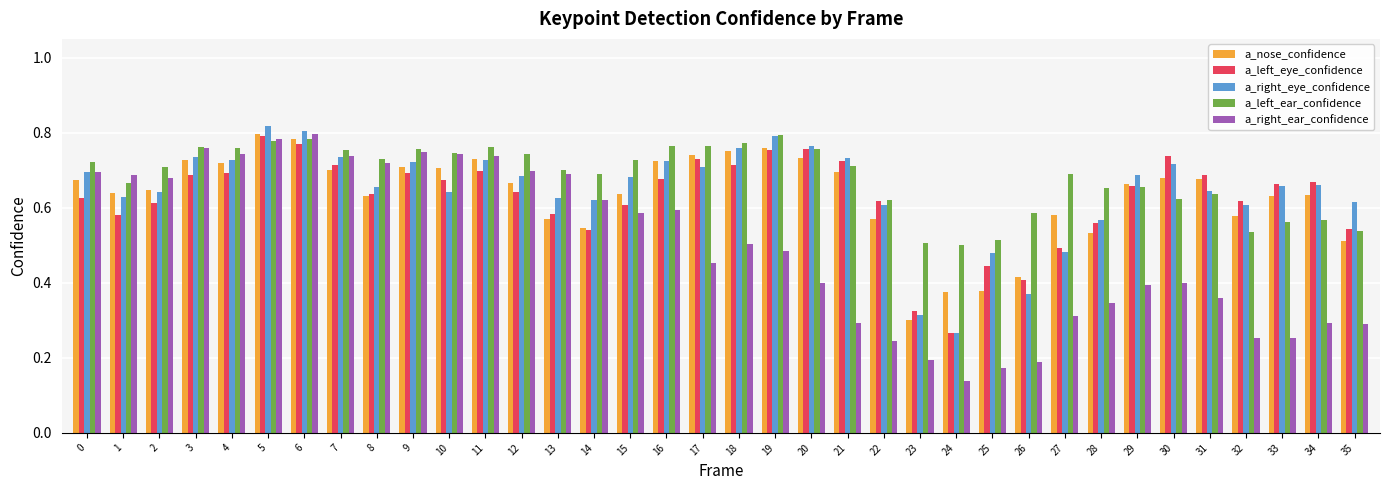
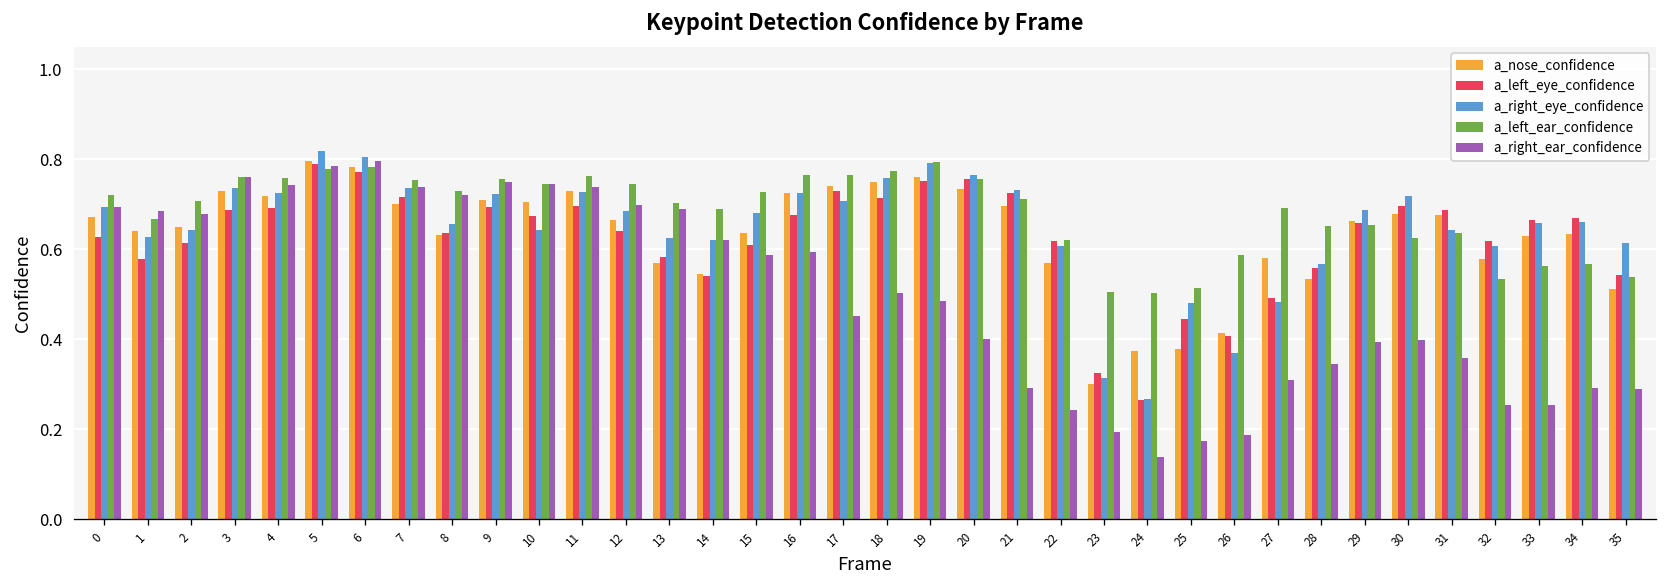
  {
    "a_nose_confidence": {
      "0": 0.67,
      "1": 0.64,
      "2": 0.65,
      "3": 0.73,
      "4": 0.72,
      "5": 0.80,
      "6": 0.78,
      "7": 0.70,
      "8": 0.63,
      "9": 0.71,
      "10": 0.71,
      "11": 0.73,
      "12": 0.67,
      "13": 0.57,
      "14": 0.55,
      "15": 0.64,
      "16": 0.73,
      "17": 0.74,
      "18": 0.75,
      "19": 0.76,
      "20": 0.73,
      "21": 0.70,
      "22": 0.57,
      "23": 0.30,
      "24": 0.37,
      "25": 0.38,
      "26": 0.41,
      "27": 0.58,
      "28": 0.53,
      "29": 0.66,
      "30": 0.68,
      "31": 0.68,
      "32": 0.58,
      "33": 0.63,
      "34": 0.63,
      "35": 0.51
    },
    "a_left_eye_confidence": {
      "0": 0.63,
      "1": 0.58,
      "2": 0.61,
      "3": 0.69,
      "4": 0.69,
      "5": 0.79,
      "6": 0.77,
      "7": 0.72,
      "8": 0.64,
      "9": 0.69,
      "10": 0.67,
      "11": 0.70,
      "12": 0.64,
      "13": 0.58,
      "14": 0.54,
      "15": 0.61,
      "16": 0.68,
      "17": 0.73,
      "18": 0.71,
      "19": 0.75,
      "20": 0.76,
      "21": 0.72,
      "22": 0.62,
      "23": 0.32,
      "24": 0.27,
      "25": 0.44,
      "26": 0.41,
      "27": 0.49,
      "28": 0.56,
      "29": 0.66,
-     "30": 0.74,
+     "30": 0.70,
      "31": 0.69,
      "32": 0.62,
      "33": 0.66,
      "34": 0.67,
      "35": 0.54
    },
    "a_right_eye_confidence": {
      "0": 0.69,
      "1": 0.63,
      "2": 0.64,
      "3": 0.74,
      "4": 0.73,
      "5": 0.82,
      "6": 0.80,
      "7": 0.74,
      "8": 0.66,
      "9": 0.72,
      "10": 0.64,
      "11": 0.73,
      "12": 0.69,
      "13": 0.63,
      "14": 0.62,
      "15": 0.68,
      "16": 0.72,
      "17": 0.71,
      "18": 0.76,
      "19": 0.79,
      "20": 0.76,
      "21": 0.73,
      "22": 0.61,
      "23": 0.31,
      "24": 0.27,
      "25": 0.48,
      "26": 0.37,
      "27": 0.48,
      "28": 0.57,
      "29": 0.69,
      "30": 0.72,
      "31": 0.64,
      "32": 0.61,
      "33": 0.66,
      "34": 0.66,
      "35": 0.61
    },
    "a_left_ear_confidence": {
      "0": 0.72,
      "1": 0.67,
      "2": 0.71,
      "3": 0.76,
      "4": 0.76,
      "5": 0.78,
      "6": 0.78,
      "7": 0.75,
      "8": 0.73,
      "9": 0.76,
      "10": 0.75,
      "11": 0.76,
      "12": 0.74,
      "13": 0.70,
      "14": 0.69,
      "15": 0.73,
      "16": 0.76,
      "17": 0.76,
      "18": 0.77,
      "19": 0.79,
      "20": 0.76,
      "21": 0.71,
      "22": 0.62,
      "23": 0.51,
      "24": 0.50,
      "25": 0.51,
      "26": 0.59,
      "27": 0.69,
      "28": 0.65,
      "29": 0.65,
      "30": 0.62,
      "31": 0.64,
      "32": 0.53,
      "33": 0.56,
      "34": 0.57,
      "35": 0.54
    },
    "a_right_ear_confidence": {
      "0": 0.69,
      "1": 0.69,
      "2": 0.68,
      "3": 0.76,
      "4": 0.74,
      "5": 0.78,
      "6": 0.80,
      "7": 0.74,
      "8": 0.72,
      "9": 0.75,
      "10": 0.74,
      "11": 0.74,
      "12": 0.70,
      "13": 0.69,
      "14": 0.62,
      "15": 0.59,
      "16": 0.59,
      "17": 0.45,
      "18": 0.50,
      "19": 0.49,
      "20": 0.40,
      "21": 0.29,
      "22": 0.24,
      "23": 0.19,
      "24": 0.14,
      "25": 0.17,
      "26": 0.19,
      "27": 0.31,
      "28": 0.35,
      "29": 0.39,
      "30": 0.40,
      "31": 0.36,
      "32": 0.25,
      "33": 0.25,
      "34": 0.29,
      "35": 0.29
    }
  }
